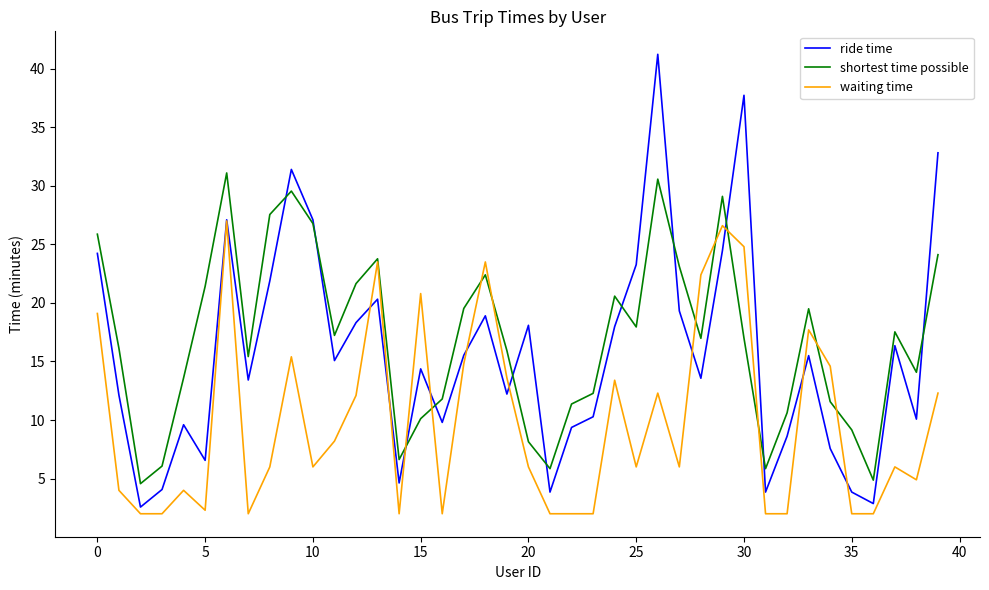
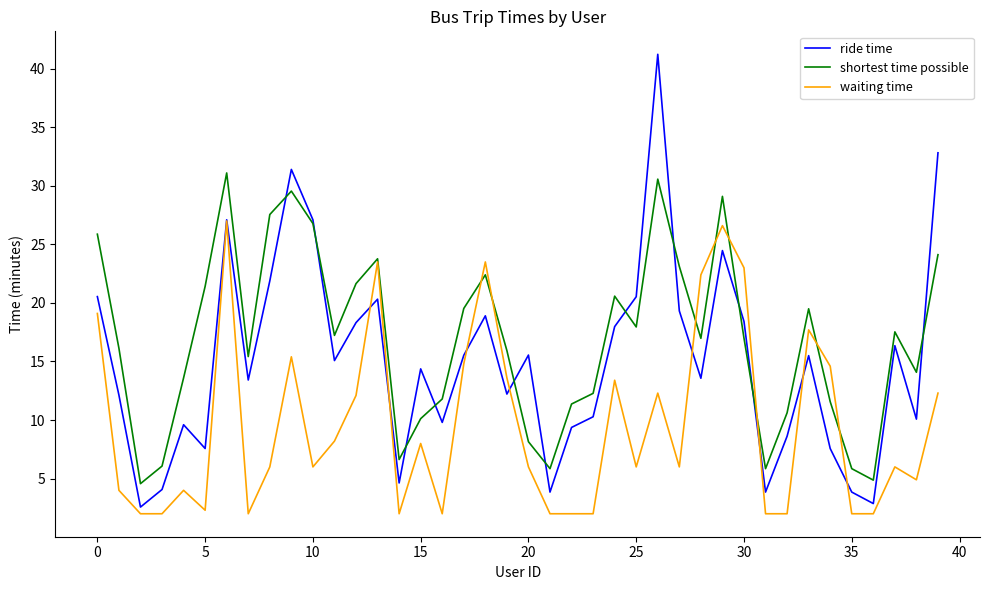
  {
    "ride time": {
-     "0": 24.2,
-     "5": 6.6,
+     "0": 20.5,
+     "5": 7.6,
      "10": 27.1,
      "15": 14.4,
-     "20": 18.1,
-     "25": 23.3,
-     "30": 37.7,
+     "20": 15.6,
+     "25": 20.5,
+     "30": 18.4,
      "35": 3.9
    },
    "shortest time possible": {
      "0": 25.9,
      "5": 21.4,
      "10": 26.8,
      "15": 10.1,
      "20": 8.2,
      "25": 18.0,
      "30": 17.0,
-     "35": 9.2
+     "35": 5.9
    },
    "waiting time": {
      "0": 19.1,
      "5": 2.3,
      "10": 6.0,
-     "15": 20.8,
+     "15": 8.0,
      "20": 6.0,
      "25": 6.0,
-     "30": 24.8,
+     "30": 23.0,
      "35": 2.0
    }
  }
